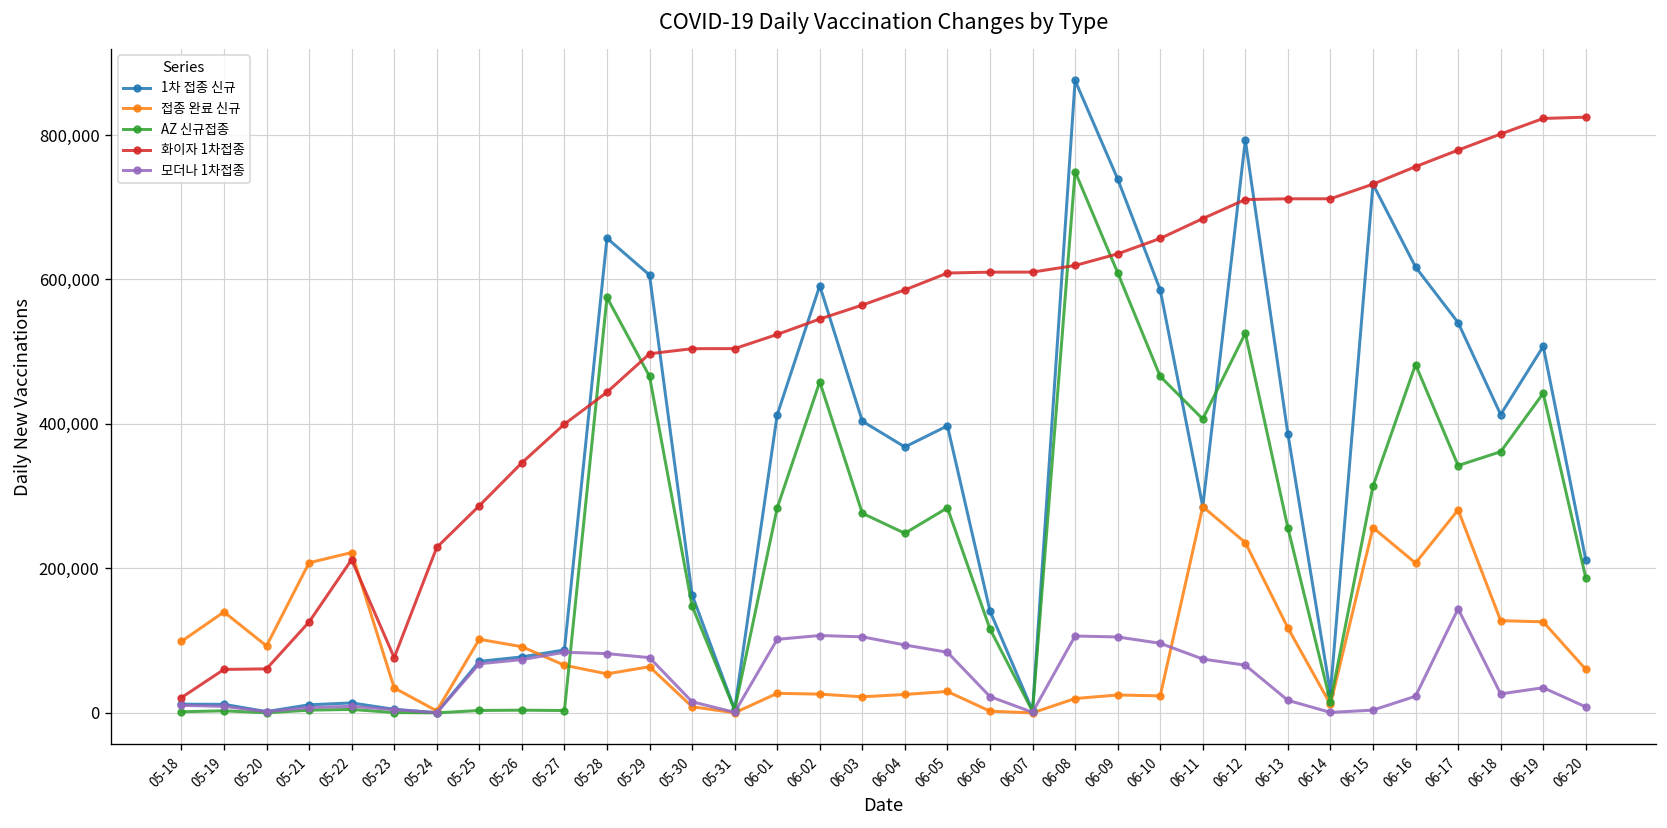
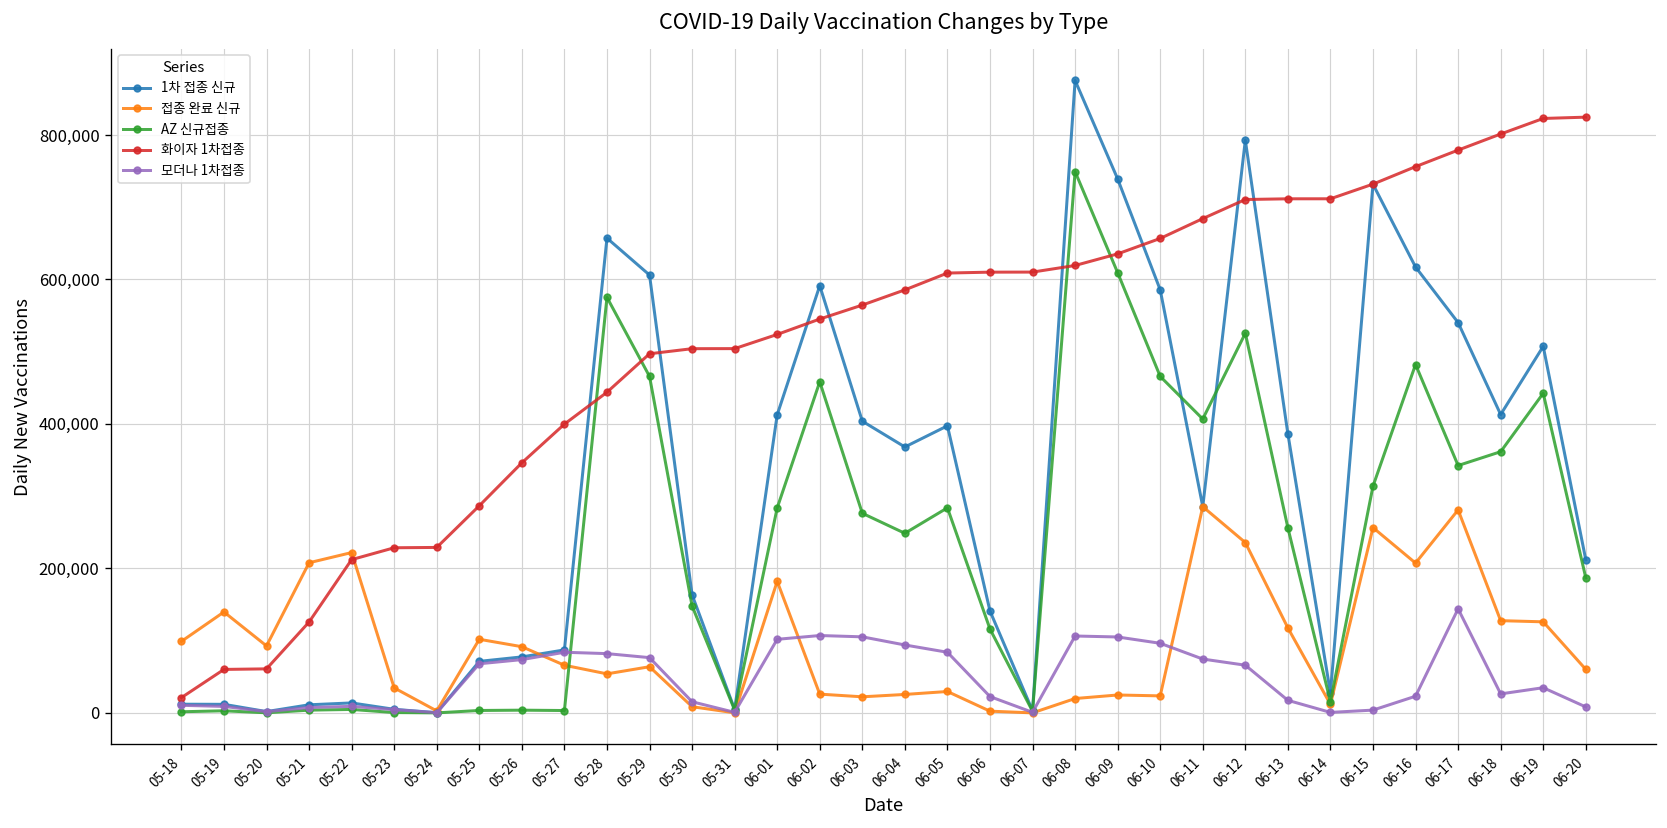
  {
    "1차 접종 신규": {
      "05-22": "10,000",
      "05-28": "660,000",
      "05-29": "610,000",
      "05-30": "160,000",
      "06-01": "410,000",
      "06-02": "590,000",
      "06-03": "400,000",
      "06-04": "370,000",
      "06-05": "400,000",
      "06-06": "140,000",
      "06-08": "880,000",
      "06-09": "740,000",
      "06-10": "590,000",
      "06-12": "790,000",
      "06-13": "390,000",
      "06-14": "30,000",
      "06-16": "620,000",
      "06-17": "540,000",
      "06-18": "410,000",
      "06-19": "510,000",
      "06-20": "210,000"
    },
    "접종 완료 신규": {
      "05-18": "100,000",
      "05-19": "140,000",
      "05-20": "90,000",
      "05-21": "210,000",
      "05-22": "220,000",
      "05-23": "30,000",
      "05-25": "100,000",
      "05-26": "90,000",
      "05-27": "70,000",
      "05-28": "50,000",
      "05-29": "60,000",
      "05-30": "10,000",
-     "06-01": "30,000",
+     "06-01": "180,000",
      "06-02": "30,000",
      "06-03": "20,000",
      "06-04": "30,000",
      "06-05": "30,000",
      "06-06": "0",
      "06-08": "20,000",
      "06-09": "20,000",
      "06-10": "20,000",
      "06-12": "240,000",
      "06-13": "120,000",
      "06-15": "260,000",
      "06-16": "210,000",
      "06-17": "280,000",
      "06-18": "130,000",
      "06-19": "130,000",
      "06-20": "60,000"
    },
    "AZ 신규접종": {
      "05-18": "0",
      "05-19": "0",
      "05-22": "0",
      "05-25": "0",
      "05-26": "0",
      "05-27": "0",
      "05-28": "580,000",
      "05-29": "470,000",
      "05-30": "150,000",
      "06-01": "280,000",
      "06-02": "460,000",
      "06-03": "280,000",
      "06-04": "250,000",
      "06-05": "280,000",
      "06-06": "120,000",
      "06-08": "750,000",
      "06-09": "610,000",
      "06-10": "470,000",
      "06-11": "410,000",
      "06-12": "530,000",
      "06-13": "260,000",
      "06-15": "310,000",
      "06-16": "480,000",
      "06-17": "340,000",
      "06-18": "360,000",
      "06-19": "440,000",
      "06-20": "190,000"
    },
    "화이자 1차접종": {
      "05-18": "20,000",
      "05-19": "60,000",
      "05-20": "60,000",
      "05-21": "130,000",
      "05-22": "210,000",
-     "05-23": "80,000",
+     "05-23": "230,000",
      "05-24": "230,000",
      "05-25": "290,000",
      "05-26": "350,000",
      "05-27": "400,000",
      "05-28": "440,000",
      "05-29": "500,000",
      "05-30": "500,000",
      "05-31": "500,000",
      "06-01": "520,000",
      "06-02": "550,000",
      "06-03": "560,000",
      "06-04": "590,000",
      "06-05": "610,000",
      "06-06": "610,000",
      "06-07": "610,000",
      "06-08": "620,000",
      "06-09": "640,000",
      "06-10": "660,000",
      "06-11": "680,000",
      "06-12": "710,000",
      "06-13": "710,000",
      "06-14": "710,000",
      "06-16": "760,000",
      "06-17": "780,000",
      "06-18": "800,000",
      "06-19": "820,000",
      "06-20": "820,000"
    },
    "모더나 1차접종": {
      "05-22": "10,000",
      "05-28": "80,000",
      "05-29": "80,000",
      "05-30": "20,000",
      "06-01": "100,000",
      "06-02": "110,000",
      "06-03": "110,000",
      "06-04": "90,000",
      "06-05": "80,000",
      "06-06": "20,000",
      "06-08": "110,000",
      "06-09": "110,000",
      "06-10": "100,000",
      "06-11": "70,000",
      "06-12": "70,000",
      "06-13": "20,000",
      "06-14": "0",
      "06-15": "0",
      "06-16": "20,000",
      "06-17": "140,000",
      "06-18": "30,000",
      "06-19": "30,000",
      "06-20": "10,000"
    }
  }
